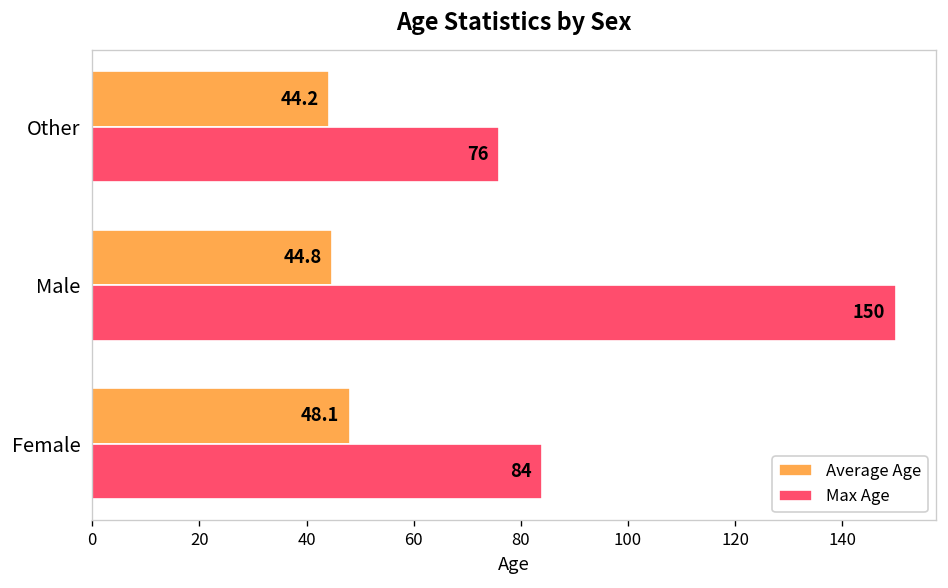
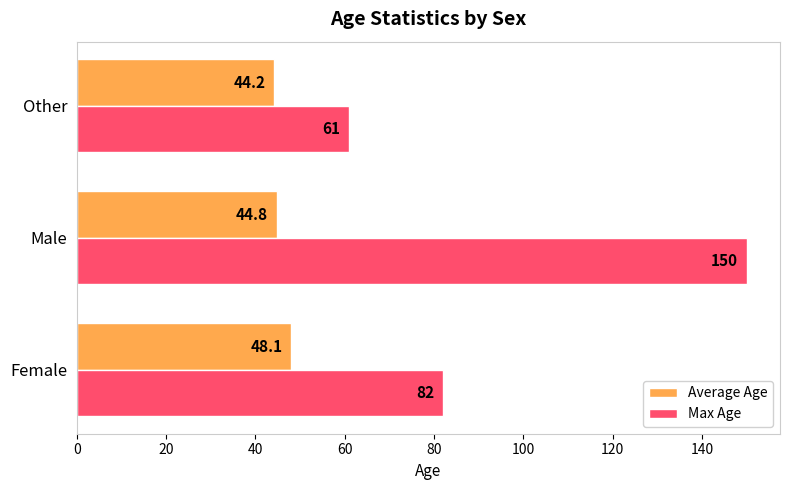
  {
    "Average Age": {
      "Other": 44.2,
      "Male": 44.8,
      "Female": 48.1
    },
    "Max Age": {
-     "Other": 76,
+     "Other": 61,
      "Male": 150,
-     "Female": 84
+     "Female": 82
    }
  }
